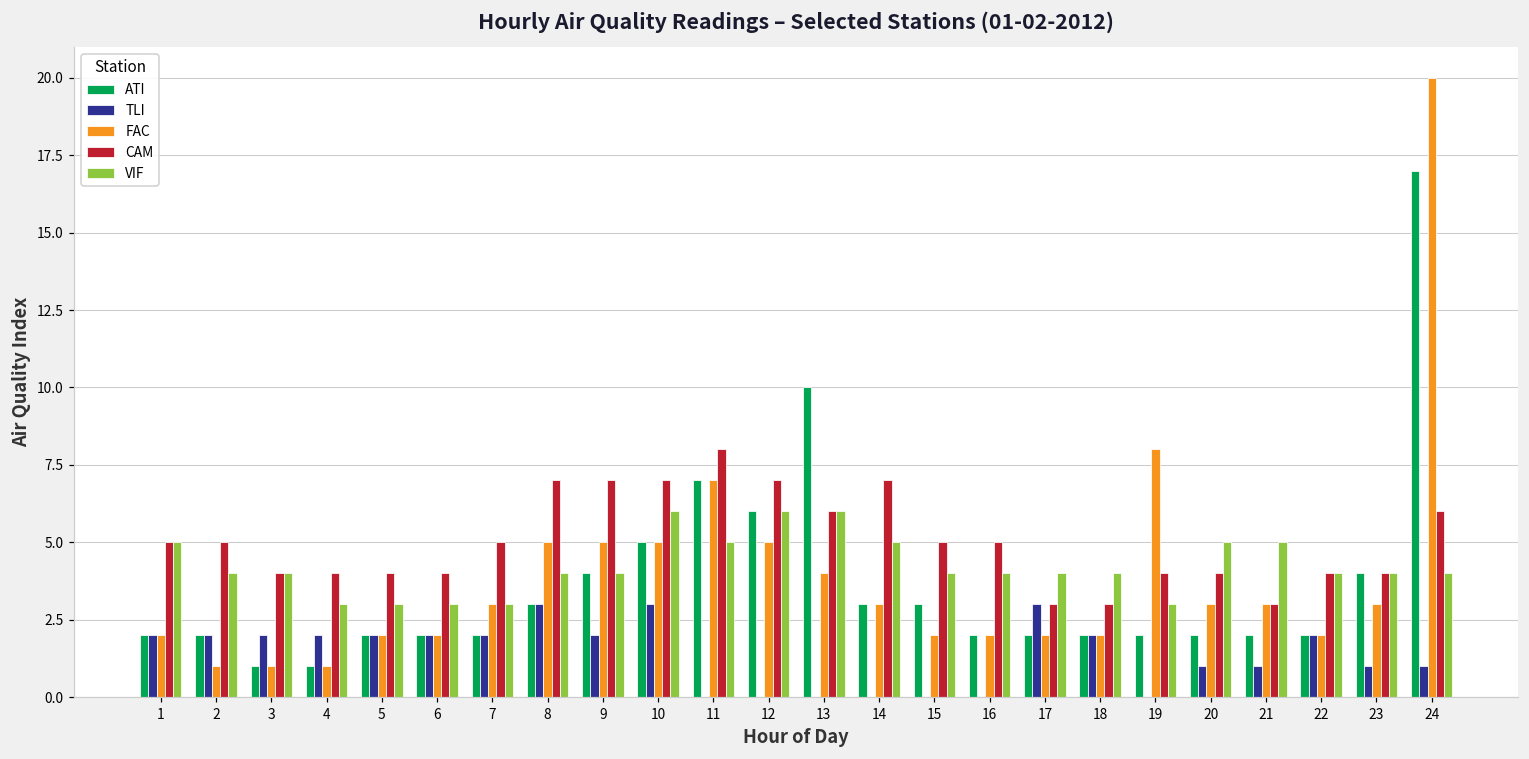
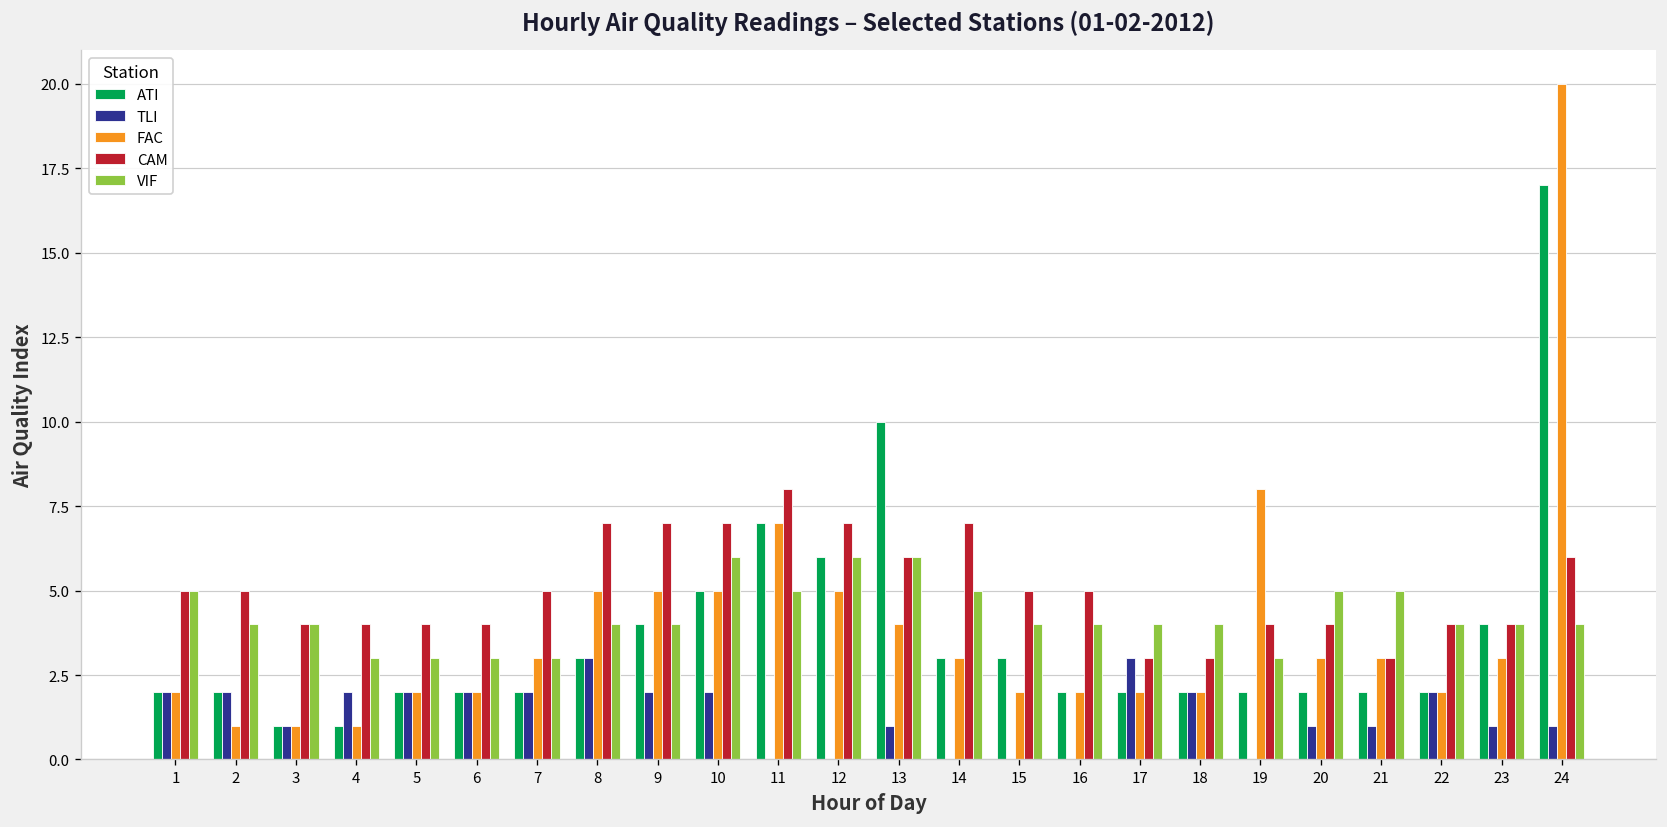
  {
    "ATI": {
      "1": 2,
      "2": 2,
      "3": 1,
      "4": 1,
      "5": 2,
      "6": 2,
      "7": 2,
      "8": 3,
      "9": 4,
      "10": 5,
      "11": 7,
      "12": 6,
      "13": 10,
      "14": 3,
      "15": 3,
      "16": 2,
      "17": 2,
      "18": 2,
      "19": 2,
      "20": 2,
      "21": 2,
      "22": 2,
      "23": 4,
      "24": 17
    },
    "TLI": {
      "1": 2,
      "2": 2,
-     "3": 2,
+     "3": 1,
      "4": 2,
      "5": 2,
      "6": 2,
      "7": 2,
      "8": 3,
      "9": 2,
-     "10": 3,
+     "10": 2,
      "11": 0,
      "12": 0,
-     "13": 0,
+     "13": 1,
      "14": 0,
      "15": 0,
      "16": 0,
      "17": 3,
      "18": 2,
      "19": 0,
      "20": 1,
      "21": 1,
      "22": 2,
      "23": 1,
      "24": 1
    },
    "FAC": {
      "1": 2,
      "2": 1,
      "3": 1,
      "4": 1,
      "5": 2,
      "6": 2,
      "7": 3,
      "8": 5,
      "9": 5,
      "10": 5,
      "11": 7,
      "12": 5,
      "13": 4,
      "14": 3,
      "15": 2,
      "16": 2,
      "17": 2,
      "18": 2,
      "19": 8,
      "20": 3,
      "21": 3,
      "22": 2,
      "23": 3,
      "24": 20
    },
    "CAM": {
      "1": 5,
      "2": 5,
      "3": 4,
      "4": 4,
      "5": 4,
      "6": 4,
      "7": 5,
      "8": 7,
      "9": 7,
      "10": 7,
      "11": 8,
      "12": 7,
      "13": 6,
      "14": 7,
      "15": 5,
      "16": 5,
      "17": 3,
      "18": 3,
      "19": 4,
      "20": 4,
      "21": 3,
      "22": 4,
      "23": 4,
      "24": 6
    },
    "VIF": {
      "1": 5,
      "2": 4,
      "3": 4,
      "4": 3,
      "5": 3,
      "6": 3,
      "7": 3,
      "8": 4,
      "9": 4,
      "10": 6,
      "11": 5,
      "12": 6,
      "13": 6,
      "14": 5,
      "15": 4,
      "16": 4,
      "17": 4,
      "18": 4,
      "19": 3,
      "20": 5,
      "21": 5,
      "22": 4,
      "23": 4,
      "24": 4
    }
  }
